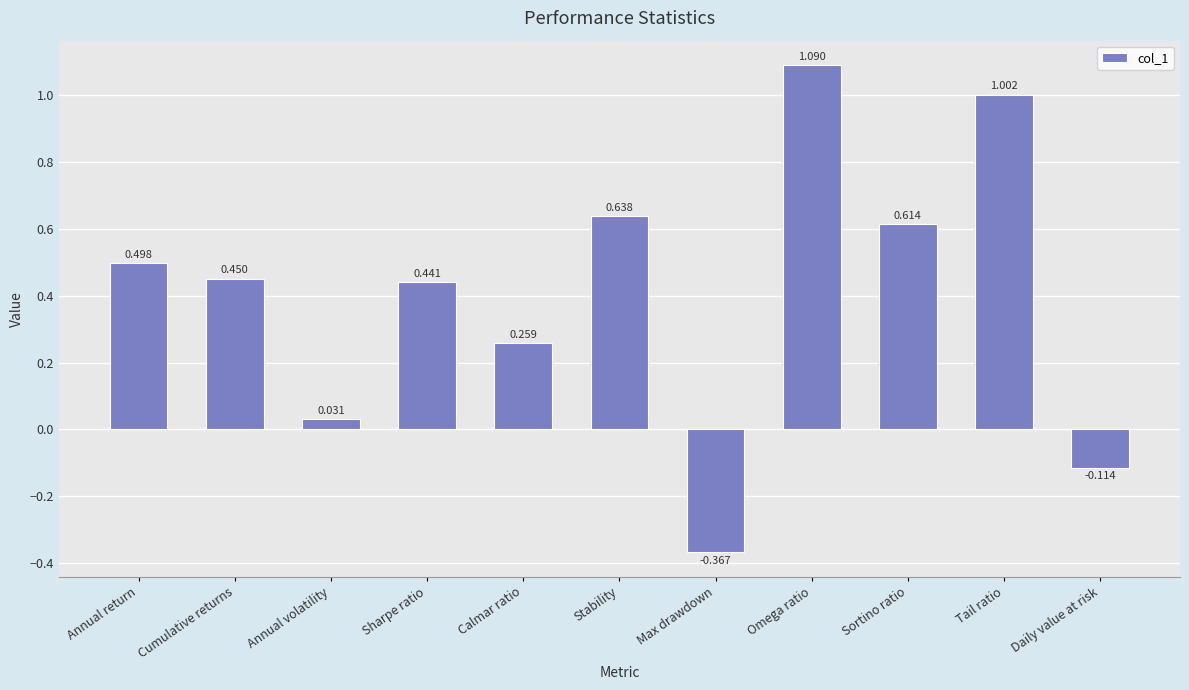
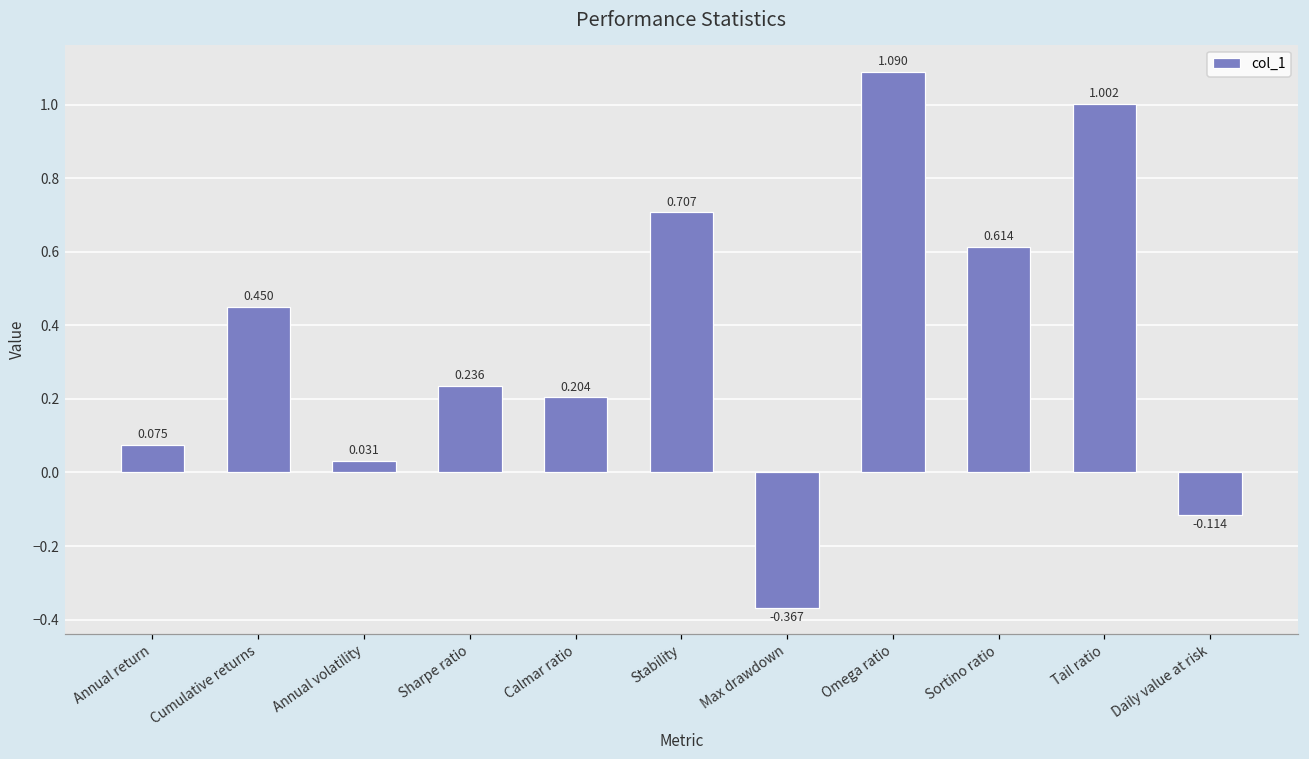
  {
-   "Annual return": 0.498,
+   "Annual return": 0.075,
    "Cumulative returns": 0.450,
    "Annual volatility": 0.031,
-   "Sharpe ratio": 0.441,
-   "Calmar ratio": 0.259,
-   "Stability": 0.638,
+   "Sharpe ratio": 0.236,
+   "Calmar ratio": 0.204,
+   "Stability": 0.707,
    "Max drawdown": -0.367,
    "Omega ratio": 1.090,
    "Sortino ratio": 0.614,
    "Tail ratio": 1.002,
    "Daily value at risk": -0.114
  }
